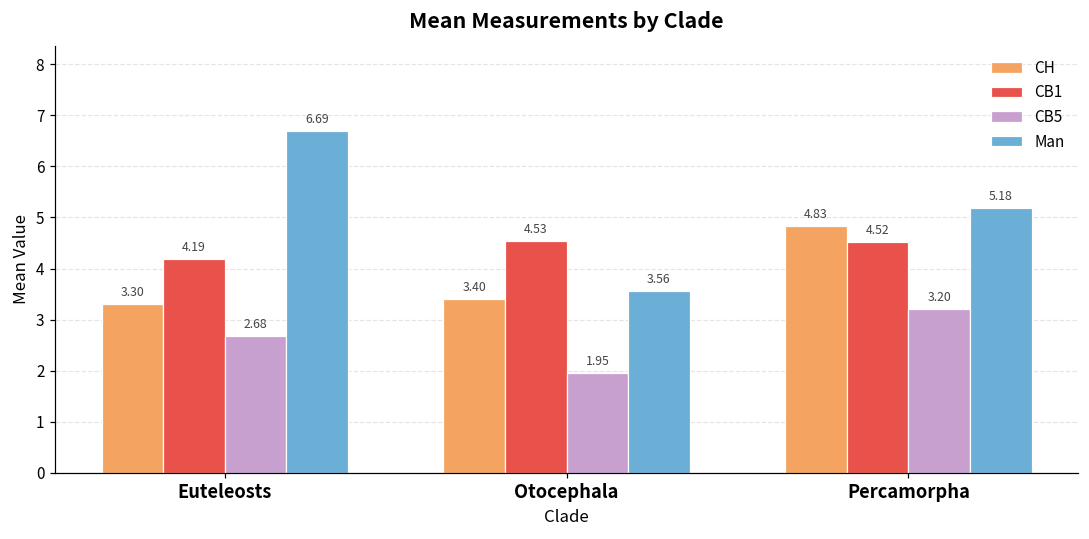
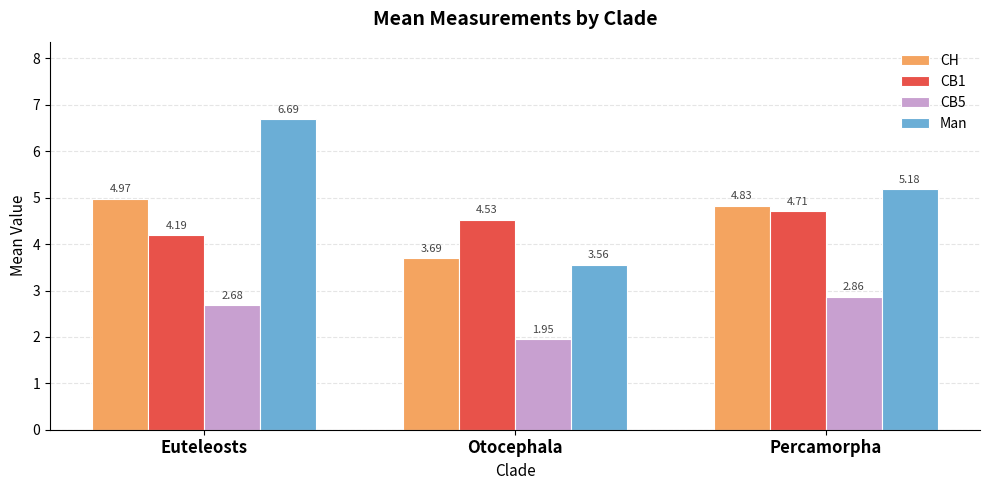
  {
    "CH": {
-     "Euteleosts": 3.30,
-     "Otocephala": 3.40,
+     "Euteleosts": 4.97,
+     "Otocephala": 3.69,
      "Percamorpha": 4.83
    },
    "CB1": {
      "Euteleosts": 4.19,
      "Otocephala": 4.53,
-     "Percamorpha": 4.52
+     "Percamorpha": 4.71
    },
    "CB5": {
      "Euteleosts": 2.68,
      "Otocephala": 1.95,
-     "Percamorpha": 3.20
+     "Percamorpha": 2.86
    },
    "Man": {
      "Euteleosts": 6.69,
      "Otocephala": 3.56,
      "Percamorpha": 5.18
    }
  }
